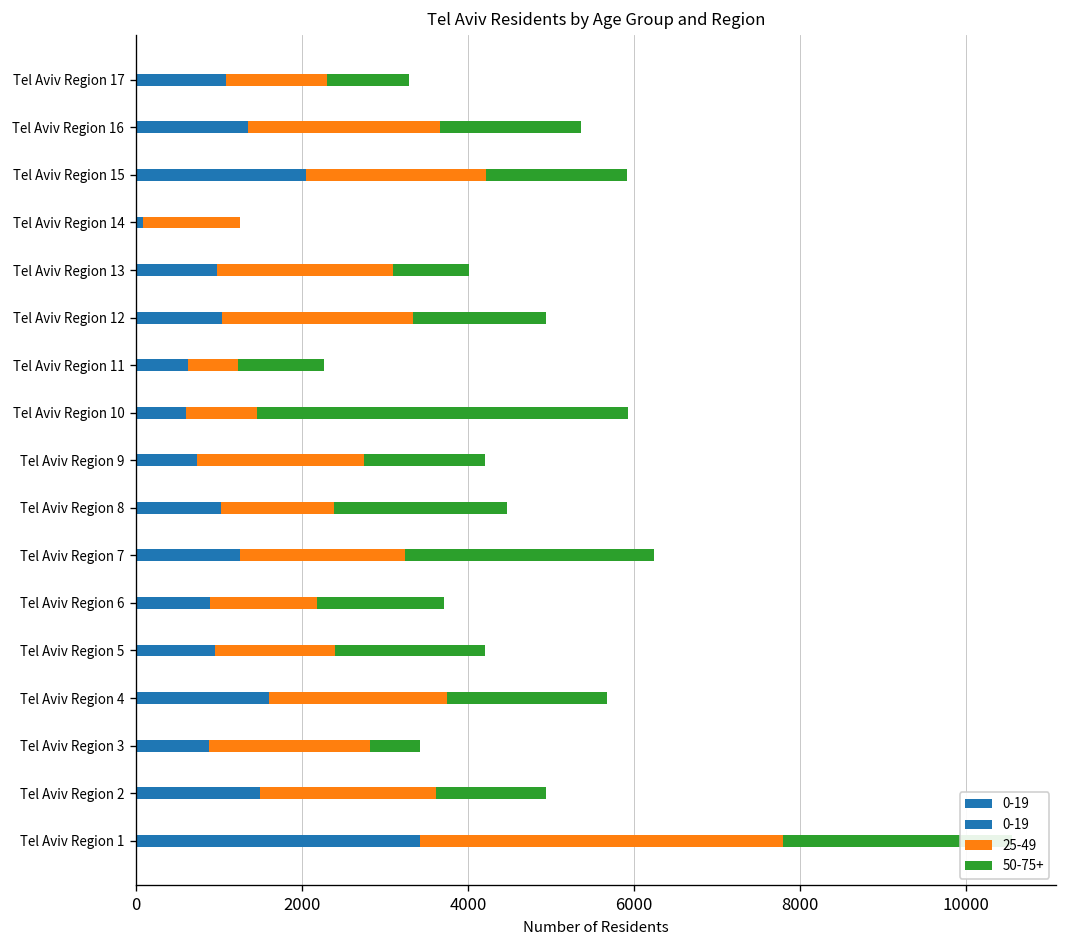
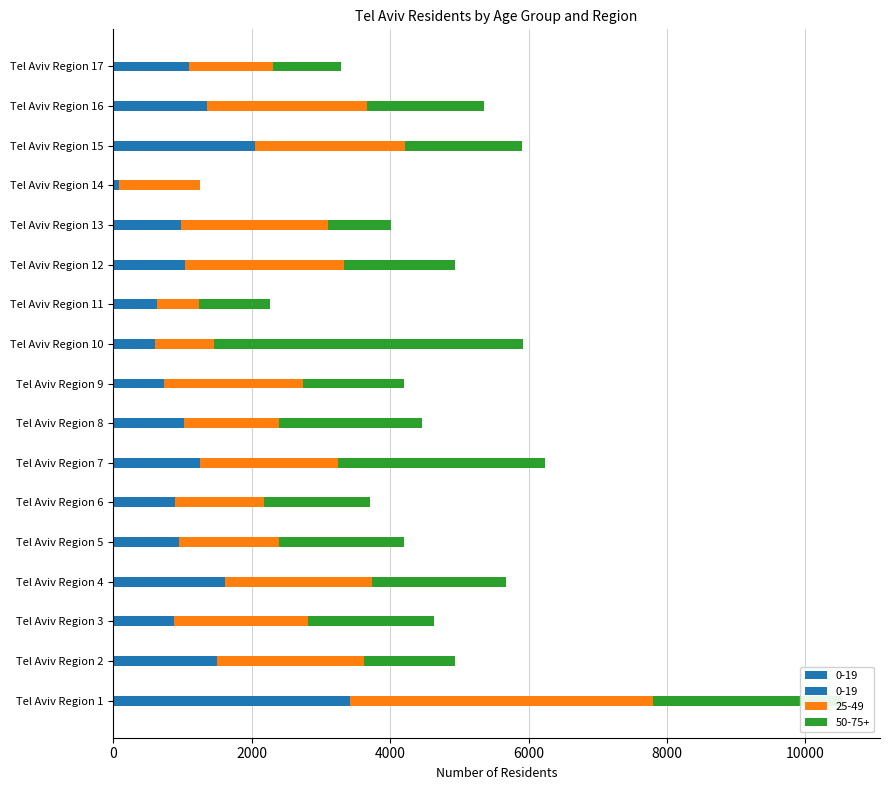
  {
    "0-19": {
      "Tel Aviv Region 17": 1100,
      "Tel Aviv Region 16": 1400,
      "Tel Aviv Region 15": 2100,
      "Tel Aviv Region 14": 100,
      "Tel Aviv Region 13": 1000,
      "Tel Aviv Region 12": 1000,
      "Tel Aviv Region 11": 600,
      "Tel Aviv Region 10": 600,
      "Tel Aviv Region 9": 700,
      "Tel Aviv Region 8": 1000,
      "Tel Aviv Region 7": 1300,
      "Tel Aviv Region 6": 900,
      "Tel Aviv Region 5": 1000,
      "Tel Aviv Region 4": 1600,
      "Tel Aviv Region 3": 900,
      "Tel Aviv Region 2": 1500,
      "Tel Aviv Region 1": 3400
    },
    "25-49": {
      "Tel Aviv Region 17": 1200,
      "Tel Aviv Region 16": 2300,
      "Tel Aviv Region 15": 2200,
      "Tel Aviv Region 14": 1200,
      "Tel Aviv Region 13": 2100,
      "Tel Aviv Region 12": 2300,
      "Tel Aviv Region 11": 600,
      "Tel Aviv Region 10": 900,
      "Tel Aviv Region 9": 2000,
      "Tel Aviv Region 8": 1400,
      "Tel Aviv Region 7": 2000,
      "Tel Aviv Region 6": 1300,
      "Tel Aviv Region 5": 1400,
      "Tel Aviv Region 4": 2100,
      "Tel Aviv Region 3": 1900,
      "Tel Aviv Region 2": 2100,
      "Tel Aviv Region 1": 4400
    },
    "50-75+": {
      "Tel Aviv Region 17": 1000,
      "Tel Aviv Region 16": 1700,
      "Tel Aviv Region 15": 1700,
      "Tel Aviv Region 14": 0,
      "Tel Aviv Region 13": 900,
      "Tel Aviv Region 12": 1600,
      "Tel Aviv Region 11": 1000,
      "Tel Aviv Region 10": 4500,
      "Tel Aviv Region 9": 1500,
      "Tel Aviv Region 8": 2100,
      "Tel Aviv Region 7": 3000,
      "Tel Aviv Region 6": 1500,
      "Tel Aviv Region 5": 1800,
      "Tel Aviv Region 4": 1900,
-     "Tel Aviv Region 3": 600,
+     "Tel Aviv Region 3": 1800,
      "Tel Aviv Region 2": 1300
    }
  }
